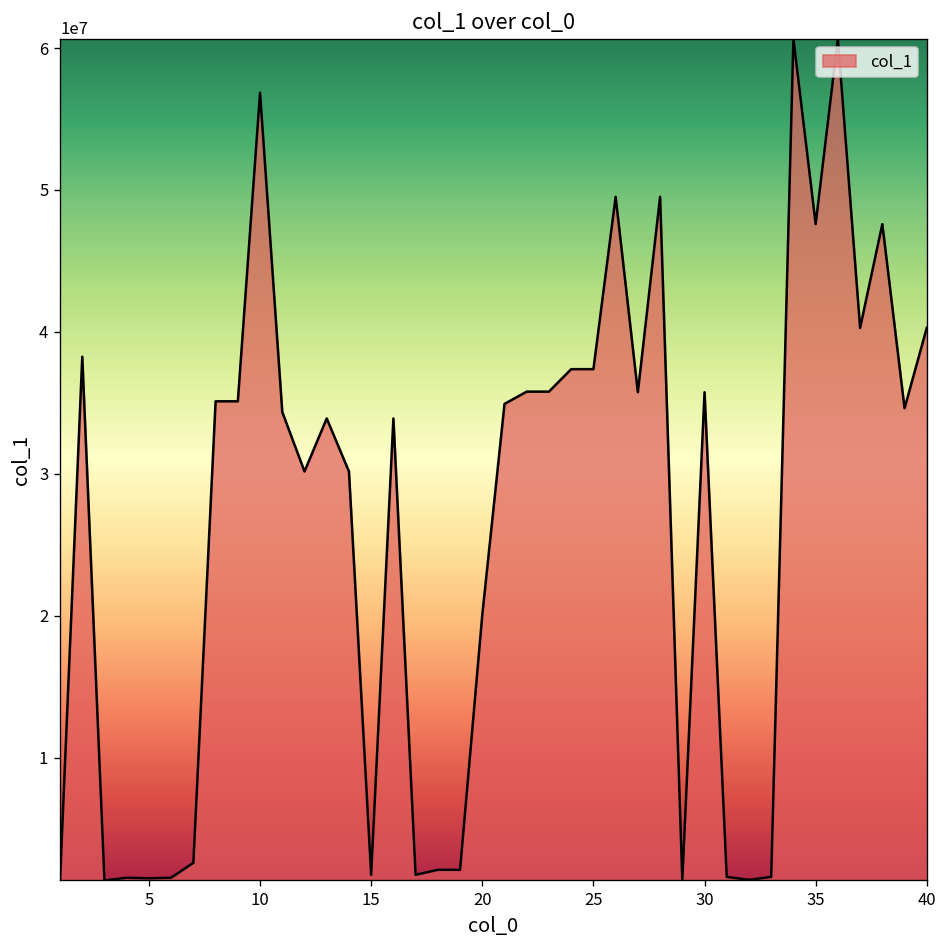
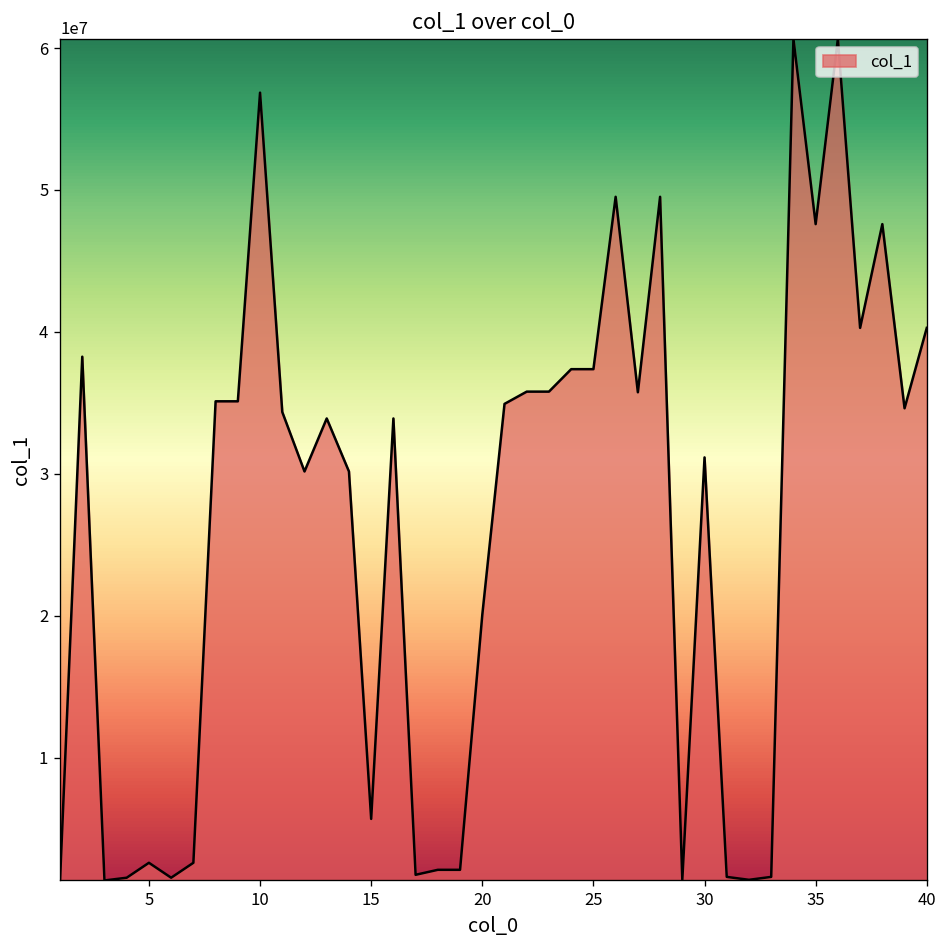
  {
-   "5": 1500000,
+   "5": 2600000,
    "10": 56900000,
-   "15": 1700000,
+   "15": 5700000,
    "20": 20100000,
    "25": 37400000,
-   "30": 35700000,
+   "30": 31200000,
    "35": 47600000,
    "40": 40300000
  }
